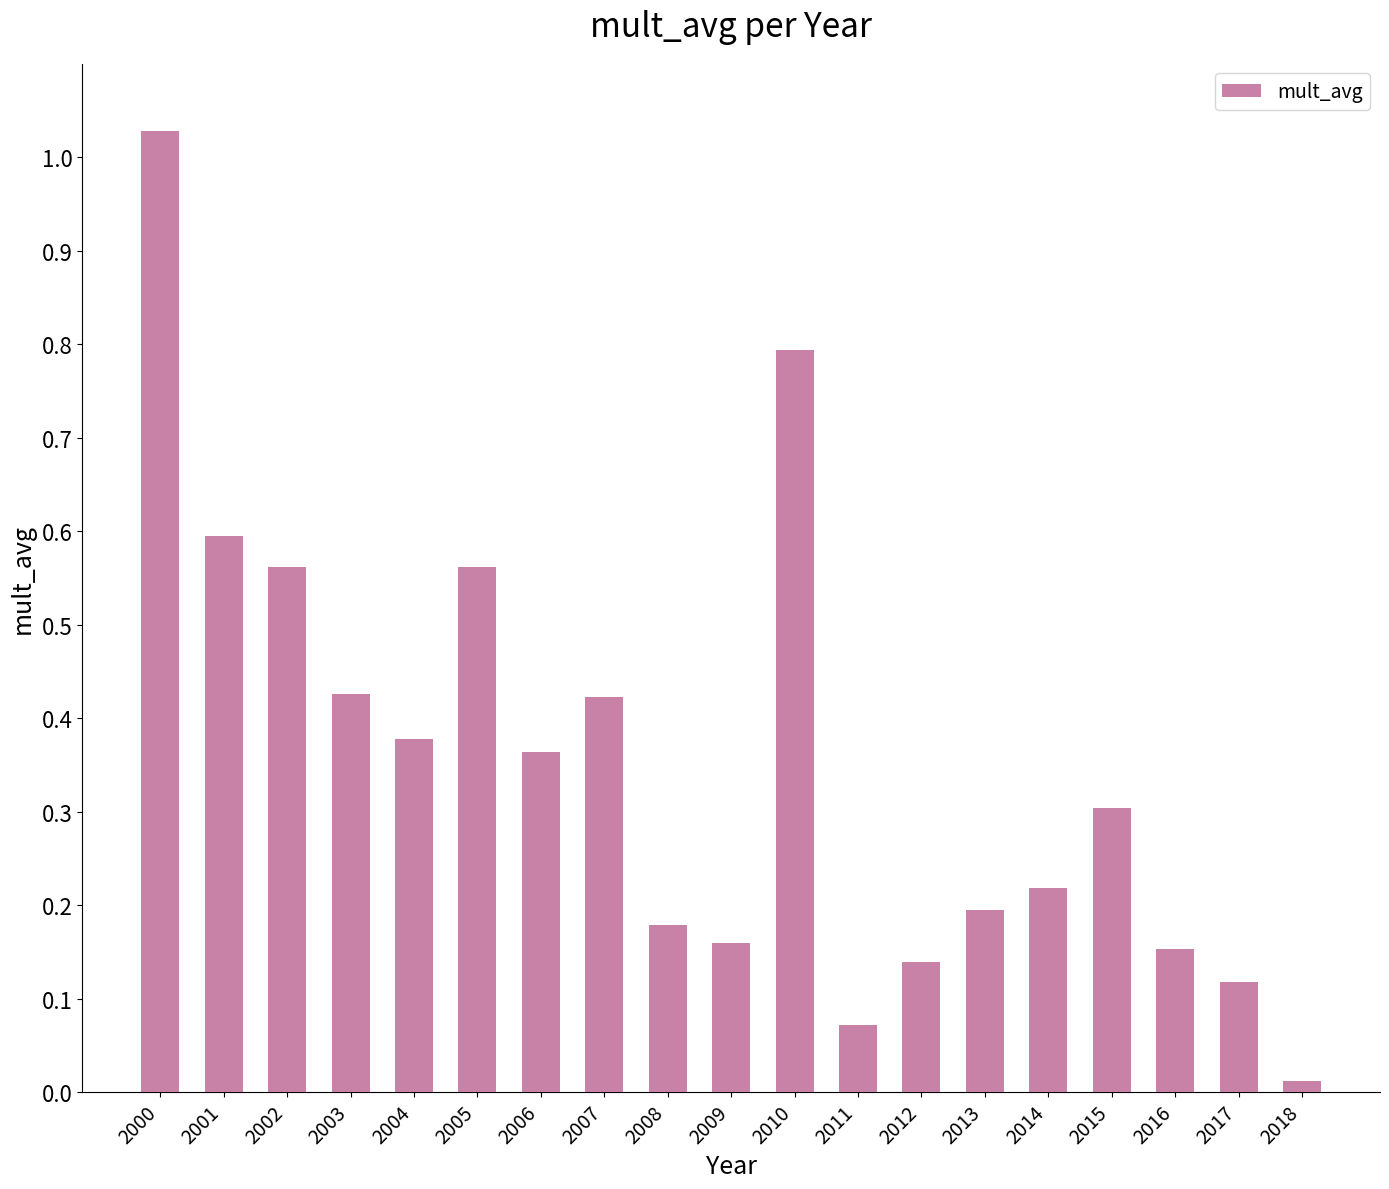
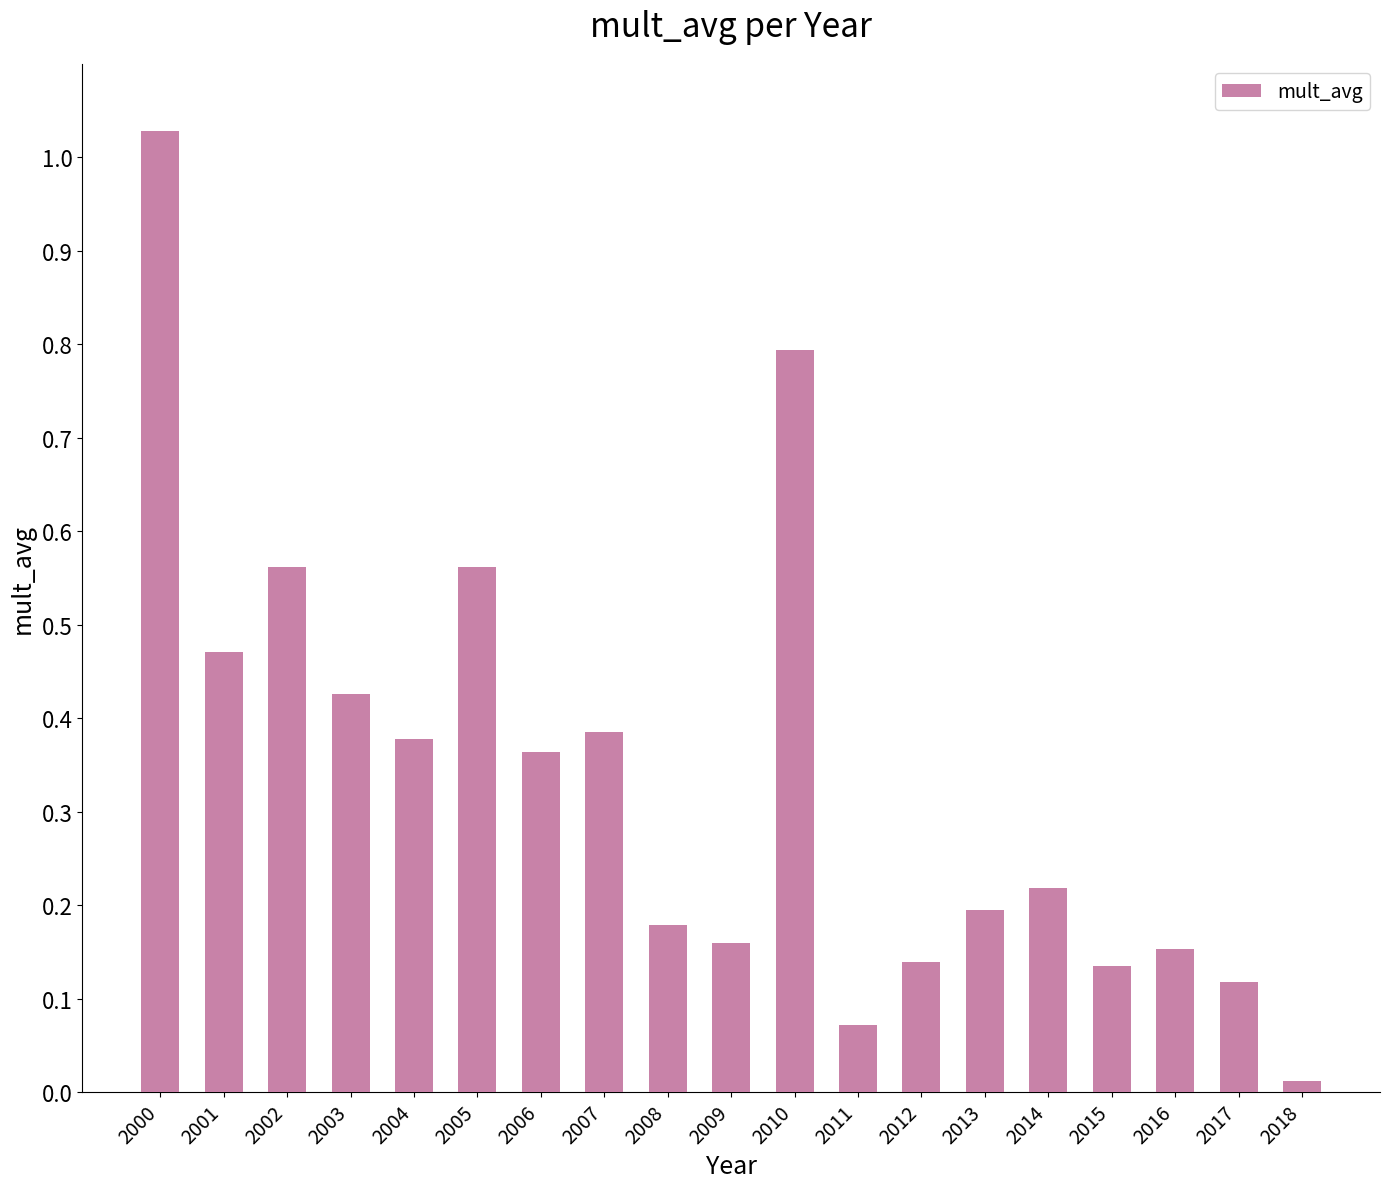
  {
    "2000": 1.03,
-   "2001": 0.59,
+   "2001": 0.47,
    "2002": 0.56,
    "2003": 0.43,
    "2004": 0.38,
    "2005": 0.56,
    "2006": 0.36,
-   "2007": 0.42,
+   "2007": 0.38,
    "2008": 0.18,
    "2009": 0.16,
    "2010": 0.79,
    "2011": 0.07,
    "2012": 0.14,
    "2013": 0.19,
    "2014": 0.22,
-   "2015": 0.30,
+   "2015": 0.14,
    "2016": 0.15,
    "2017": 0.12,
    "2018": 0.01
  }
